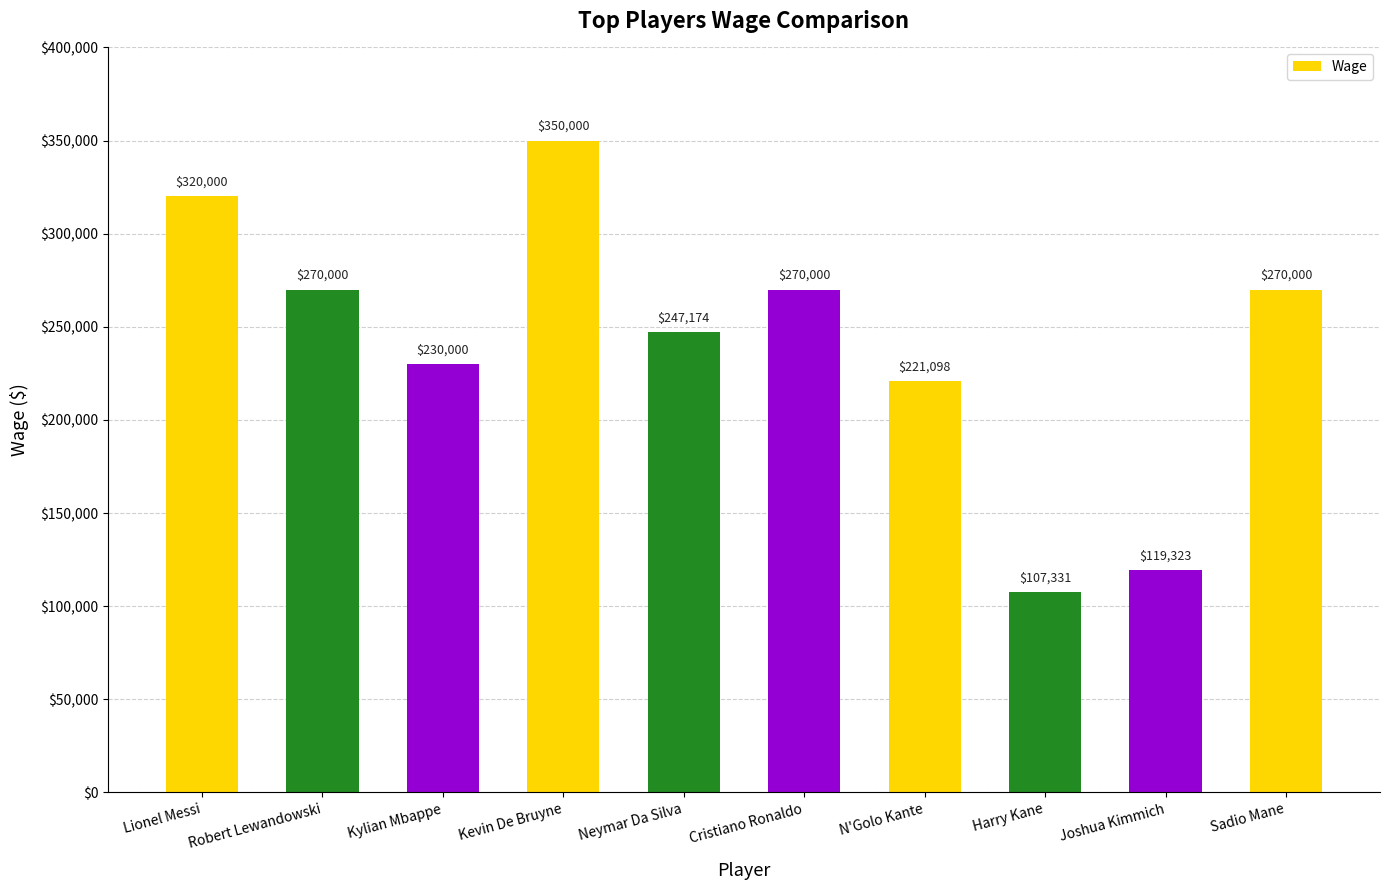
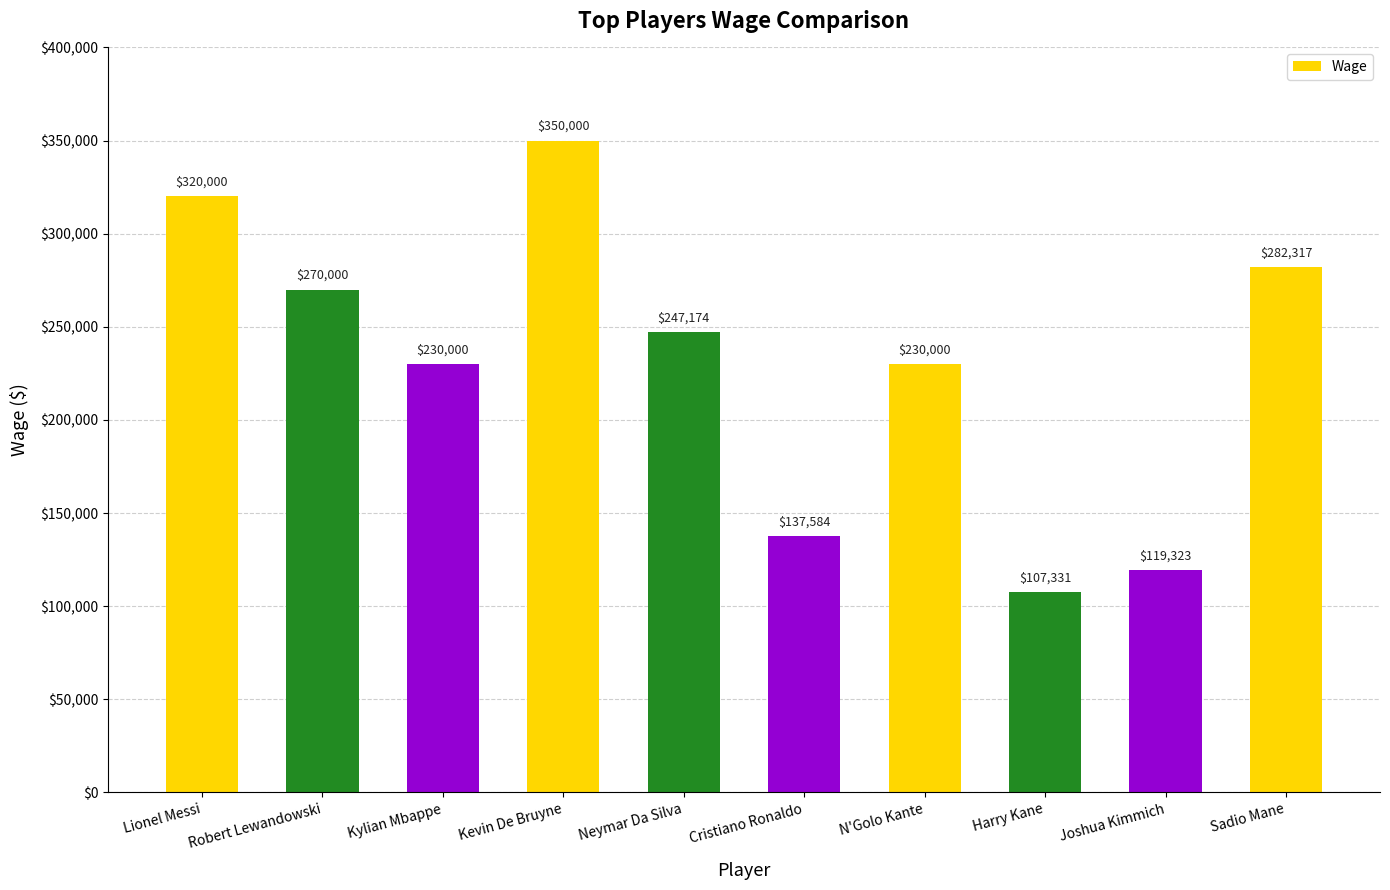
  {
    "Lionel Messi": "$320,000",
    "Robert Lewandowski": "$270,000",
    "Kylian Mbappe": "$230,000",
    "Kevin De Bruyne": "$350,000",
    "Neymar Da Silva": "$247,174",
-   "Cristiano Ronaldo": "$270,000",
-   "N'Golo Kante": "$221,098",
+   "Cristiano Ronaldo": "$137,584",
+   "N'Golo Kante": "$230,000",
    "Harry Kane": "$107,331",
    "Joshua Kimmich": "$119,323",
-   "Sadio Mane": "$270,000"
+   "Sadio Mane": "$282,317"
  }
